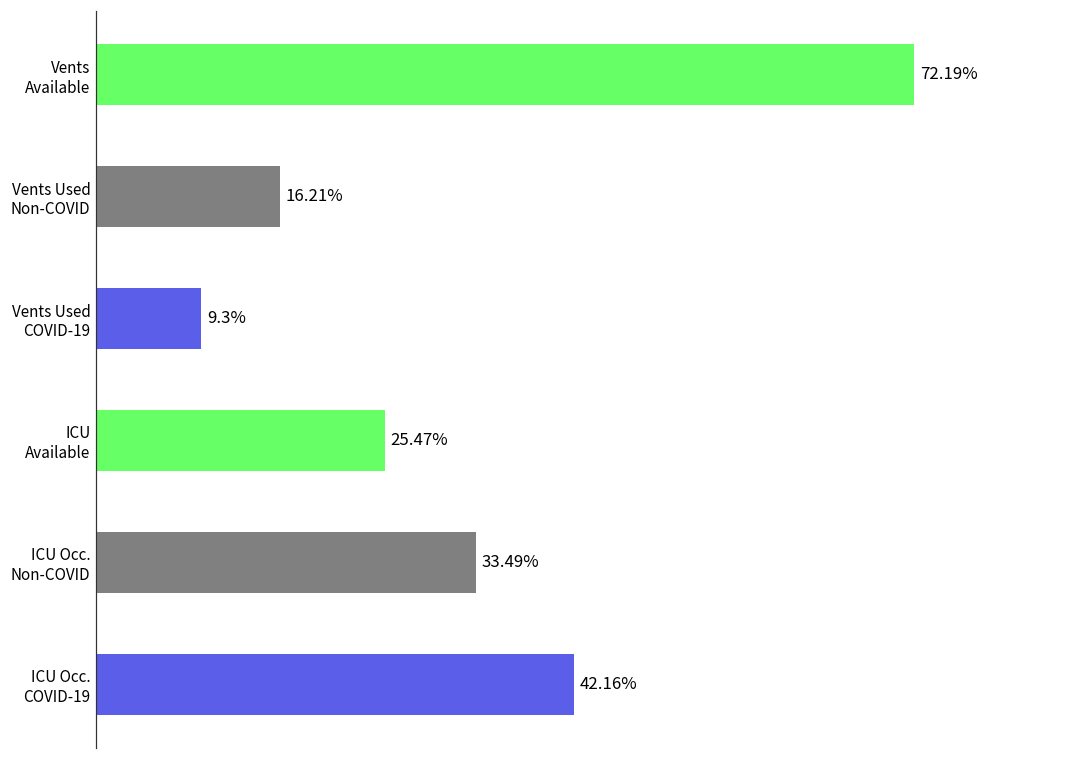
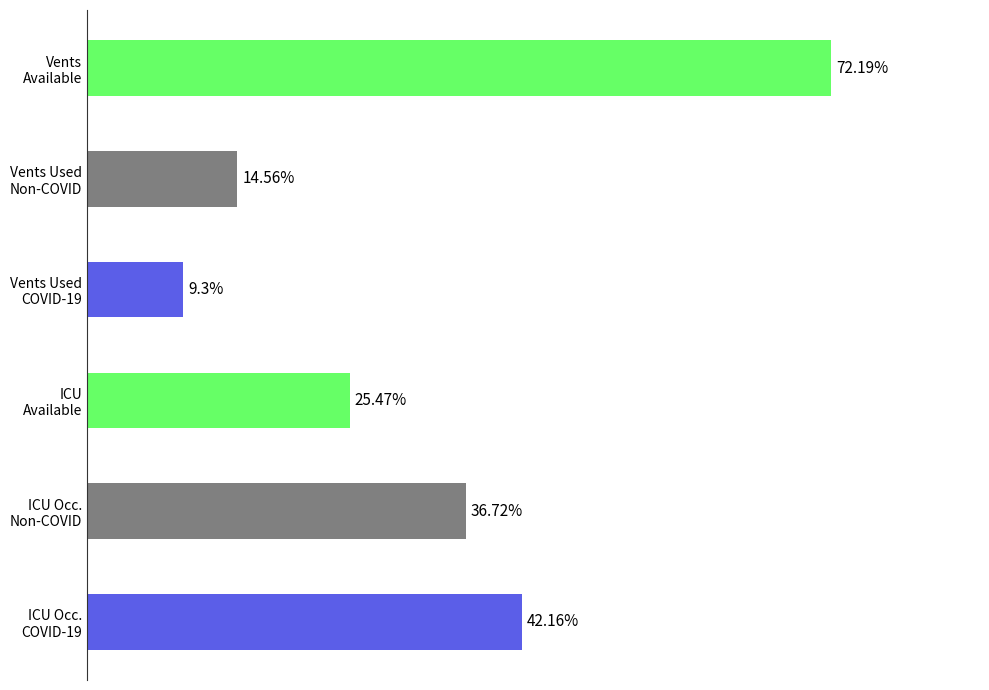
  {
    "Vents Available": "72.19%",
-   "Vents Used Non-COVID": "16.21%",
+   "Vents Used Non-COVID": "14.56%",
    "Vents Used COVID-19": "9.3%",
    "ICU Available": "25.47%",
-   "ICU Occ. Non-COVID": "33.49%",
+   "ICU Occ. Non-COVID": "36.72%",
    "ICU Occ. COVID-19": "42.16%"
  }
